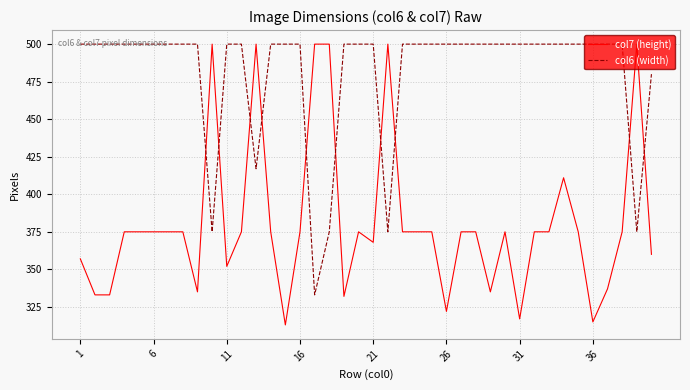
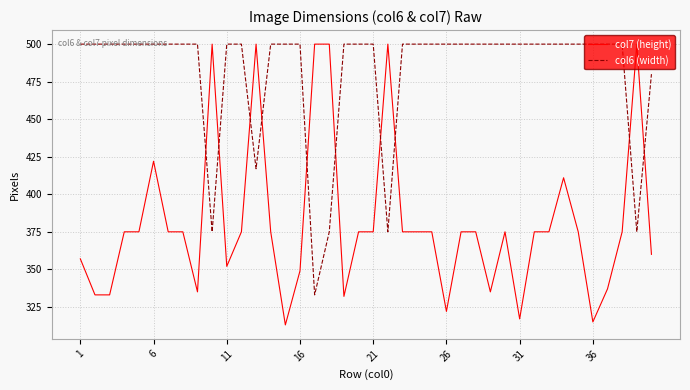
  {
    "col7 (height)": {
      "1": 357,
-     "6": 375,
+     "6": 422,
      "11": 352,
-     "16": 375,
-     "21": 368,
+     "16": 349,
+     "21": 375,
      "26": 322,
      "31": 317,
      "36": 315
    },
    "col6 (width)": {
      "1": 500,
      "6": 500,
      "11": 500,
      "16": 500,
      "21": 500,
      "26": 500,
      "31": 500
    }
  }
